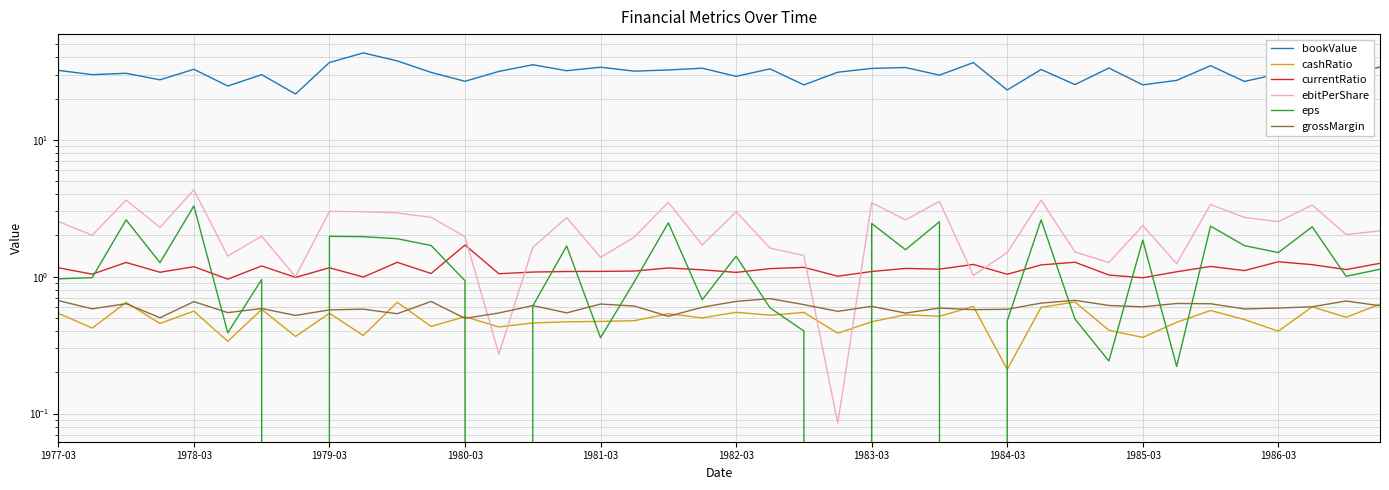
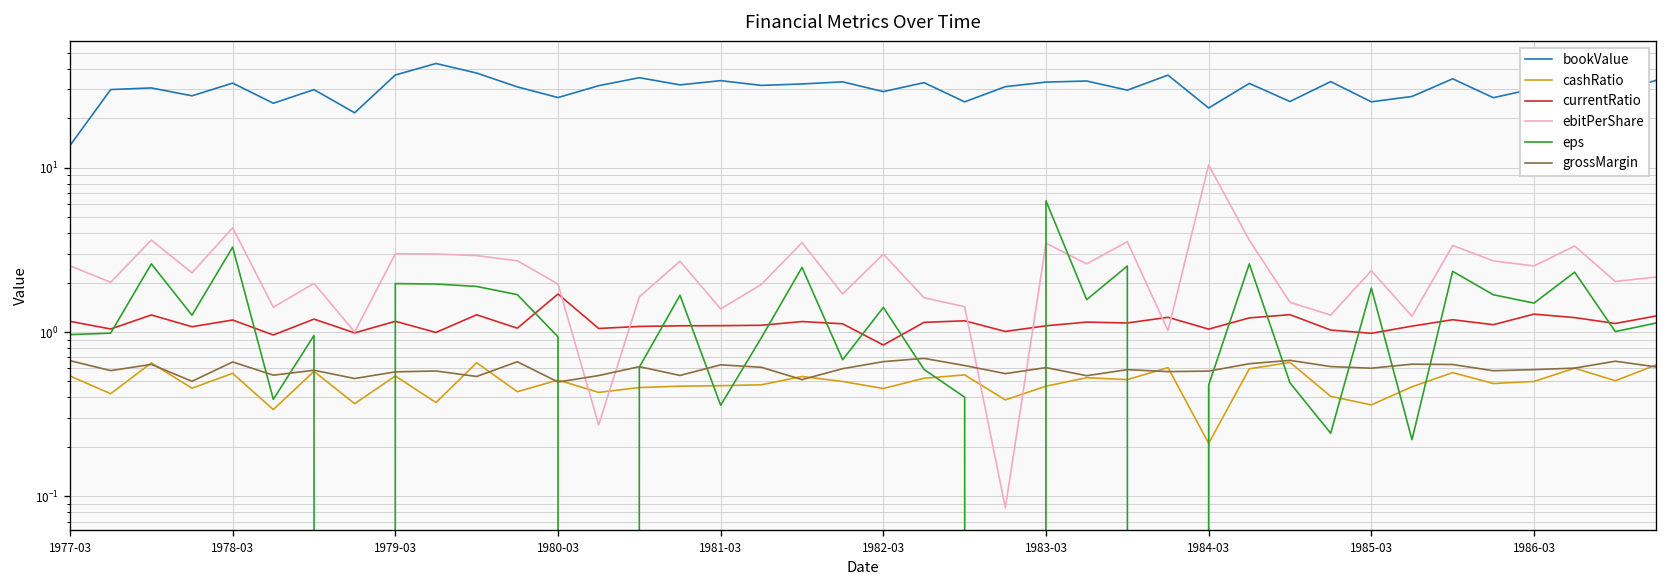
  {
    "bookValue": {
-     "1977-03": 32,
+     "1977-03": 14,
      "1978-03": 33,
      "1979-03": 37,
      "1980-03": 27,
      "1981-03": 34,
      "1982-03": 29,
      "1983-03": 33,
      "1984-03": 23,
      "1985-03": 25
    },
    "cashRatio": {
      "1977-03": 0.54,
      "1978-03": 0.56,
      "1979-03": 0.54,
      "1981-03": 0.47,
-     "1982-03": 0.55,
+     "1982-03": 0.45,
      "1983-03": 0.47,
      "1984-03": 0.21,
      "1985-03": 0.36,
-     "1986-03": 0.4
+     "1986-03": 0.5
    },
    "currentRatio": {
      "1977-03": 1.2,
      "1978-03": 1.2,
      "1979-03": 1.2,
      "1980-03": 1.7,
      "1981-03": 1.1,
-     "1982-03": 1.1,
+     "1982-03": 0.8,
      "1983-03": 1.1,
      "1984-03": 1.0,
      "1985-03": 1.0,
      "1986-03": 1.3
    },
    "ebitPerShare": {
      "1977-03": 2.5,
      "1978-03": 4.3,
      "1979-03": 3.0,
      "1980-03": 2.0,
      "1981-03": 1.4,
      "1982-03": 3.0,
      "1983-03": 3.5,
-     "1984-03": 1.5,
+     "1984-03": 10,
      "1985-03": 2.4,
      "1986-03": 2.5
    },
    "eps": {
      "1977-03": 1.0,
      "1978-03": 3.3,
      "1979-03": 2.0,
      "1980-03": 0.9,
      "1981-03": 0.36,
      "1982-03": 1.4,
-     "1983-03": 2.4,
+     "1983-03": 6,
      "1984-03": 0.48,
      "1985-03": 1.9,
      "1986-03": 1.5
    },
    "grossMargin": {
      "1977-03": 0.7,
      "1978-03": 0.7,
      "1979-03": 0.57,
      "1981-03": 0.6,
      "1982-03": 0.7,
      "1983-03": 0.6,
      "1984-03": 0.58,
      "1985-03": 0.6,
      "1986-03": 0.59
    }
  }
